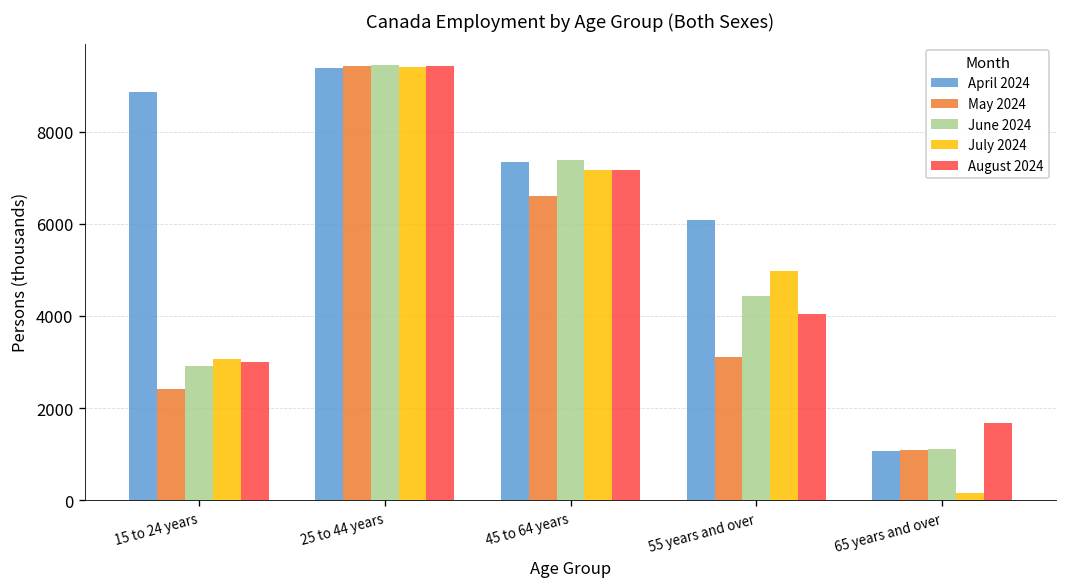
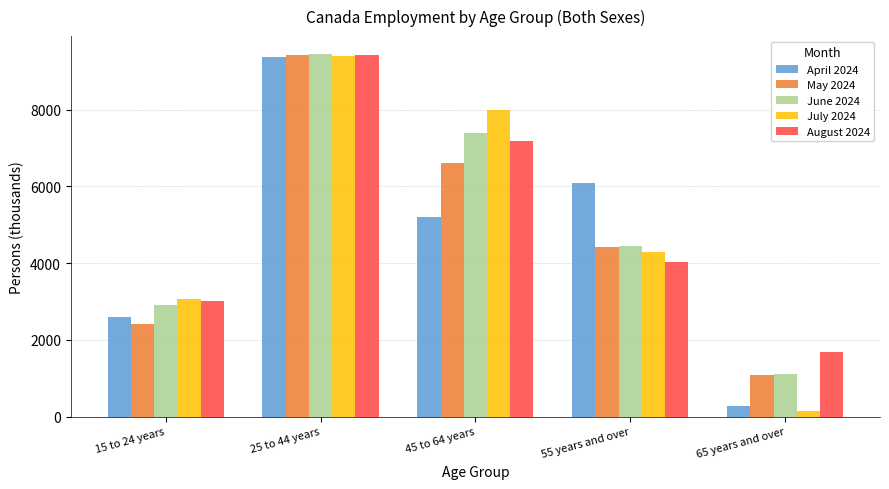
  {
    "April 2024": {
-     "15 to 24 years": 8900,
+     "15 to 24 years": 2600,
      "25 to 44 years": 9400,
-     "45 to 64 years": 7300,
+     "45 to 64 years": 5200,
      "55 years and over": 6100,
-     "65 years and over": 1100
+     "65 years and over": 300
    },
    "May 2024": {
      "15 to 24 years": 2400,
      "25 to 44 years": 9400,
      "45 to 64 years": 6600,
-     "55 years and over": 3100,
+     "55 years and over": 4400,
      "65 years and over": 1100
    },
    "June 2024": {
      "15 to 24 years": 2900,
      "25 to 44 years": 9400,
      "45 to 64 years": 7400,
      "55 years and over": 4400,
      "65 years and over": 1100
    },
    "July 2024": {
      "15 to 24 years": 3100,
      "25 to 44 years": 9400,
-     "45 to 64 years": 7200,
-     "55 years and over": 5000,
+     "45 to 64 years": 8000,
+     "55 years and over": 4300,
      "65 years and over": 200
    },
    "August 2024": {
      "15 to 24 years": 3000,
      "25 to 44 years": 9400,
      "45 to 64 years": 7200,
      "55 years and over": 4000,
      "65 years and over": 1700
    }
  }
